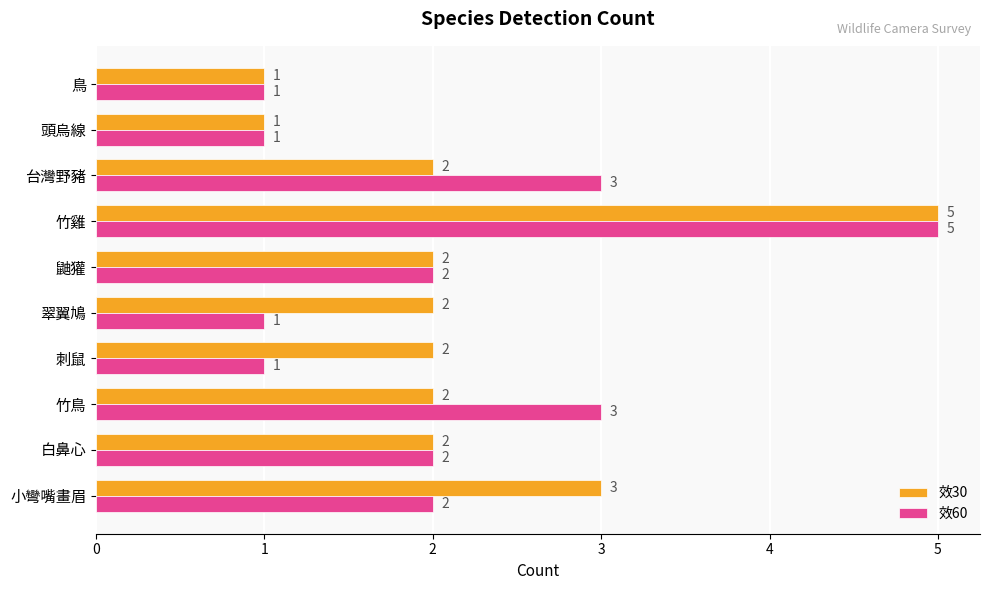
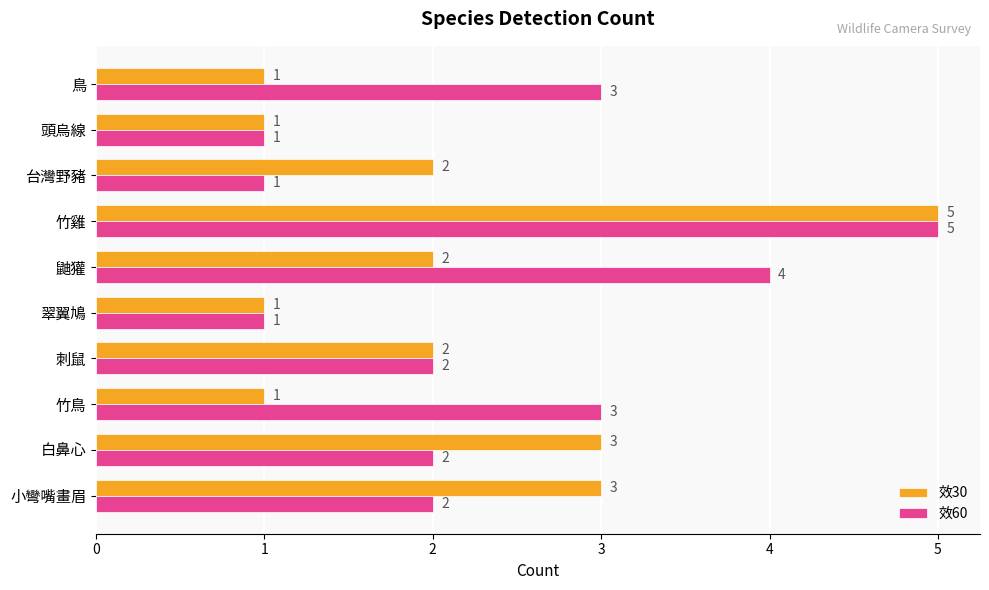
  {
    "效30": {
      "鳥": 1,
      "頭烏線": 1,
      "台灣野豬": 2,
      "竹雞": 5,
      "鼬獾": 2,
-     "翠翼鳩": 2,
+     "翠翼鳩": 1,
      "刺鼠": 2,
-     "竹鳥": 2,
-     "白鼻心": 2,
+     "竹鳥": 1,
+     "白鼻心": 3,
      "小彎嘴畫眉": 3
    },
    "效60": {
-     "鳥": 1,
+     "鳥": 3,
      "頭烏線": 1,
-     "台灣野豬": 3,
+     "台灣野豬": 1,
      "竹雞": 5,
-     "鼬獾": 2,
+     "鼬獾": 4,
      "翠翼鳩": 1,
-     "刺鼠": 1,
+     "刺鼠": 2,
      "竹鳥": 3,
      "白鼻心": 2,
      "小彎嘴畫眉": 2
    }
  }
